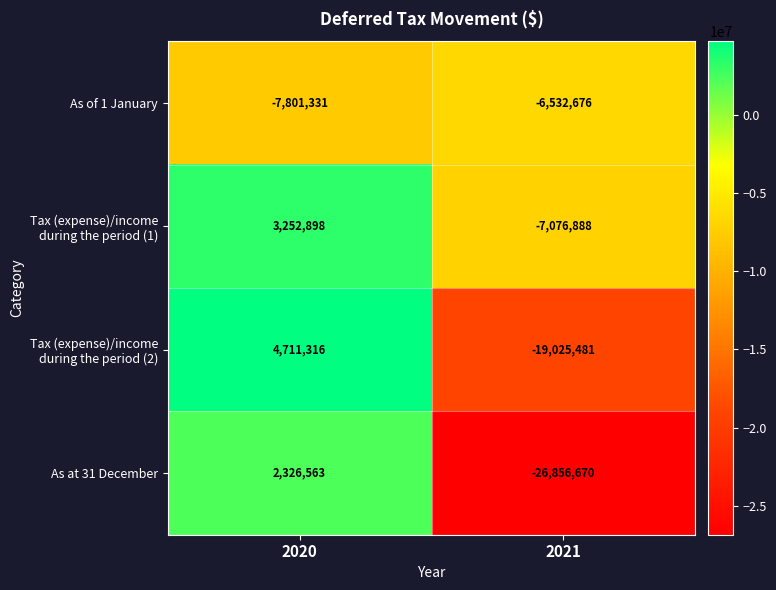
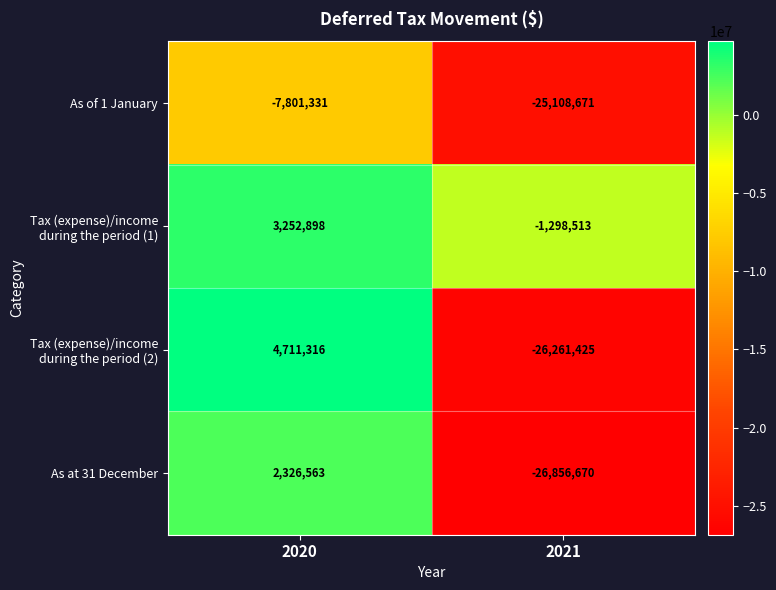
  {
    "As of 1 January": {
      "2020": "-7,801,331",
-     "2021": "-6,532,676"
+     "2021": "-25,108,671"
    },
    "Tax (expense)/income during the period (1)": {
      "2020": "3,252,898",
-     "2021": "-7,076,888"
+     "2021": "-1,298,513"
    },
    "Tax (expense)/income during the period (2)": {
      "2020": "4,711,316",
-     "2021": "-19,025,481"
+     "2021": "-26,261,425"
    },
    "As at 31 December": {
      "2020": "2,326,563",
      "2021": "-26,856,670"
    }
  }
